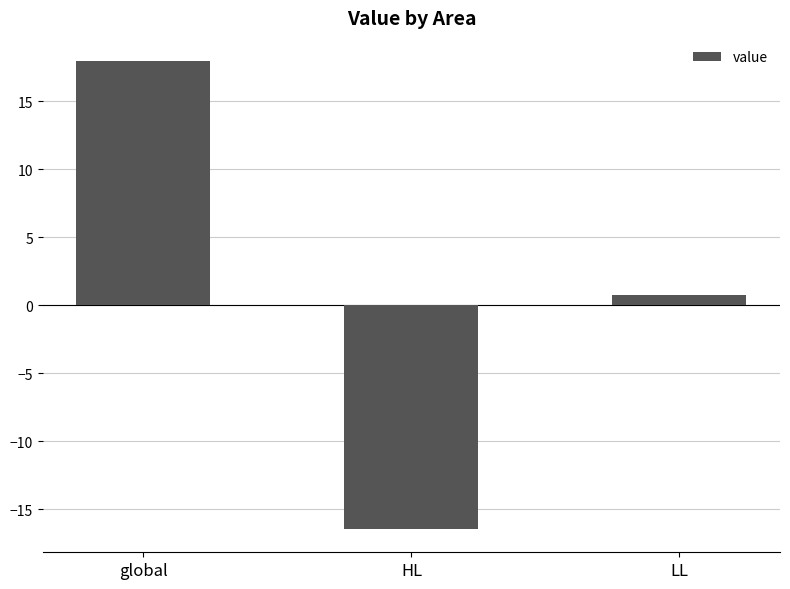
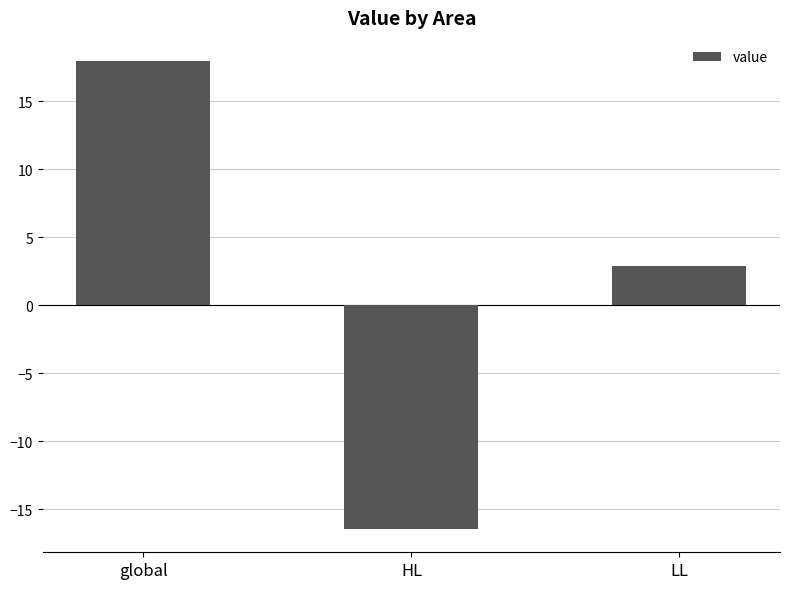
  {
    "global": 17.9,
    "HL": -16.4,
-   "LL": 0.8
+   "LL": 2.9
  }
